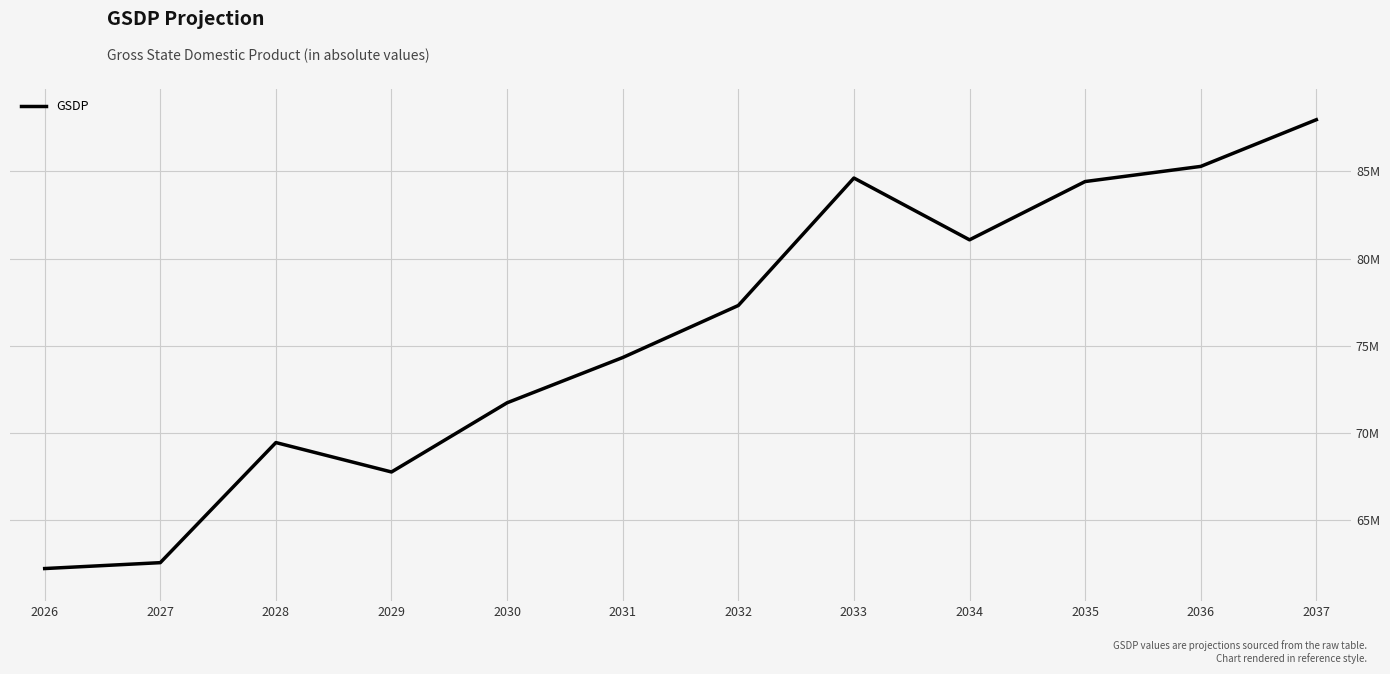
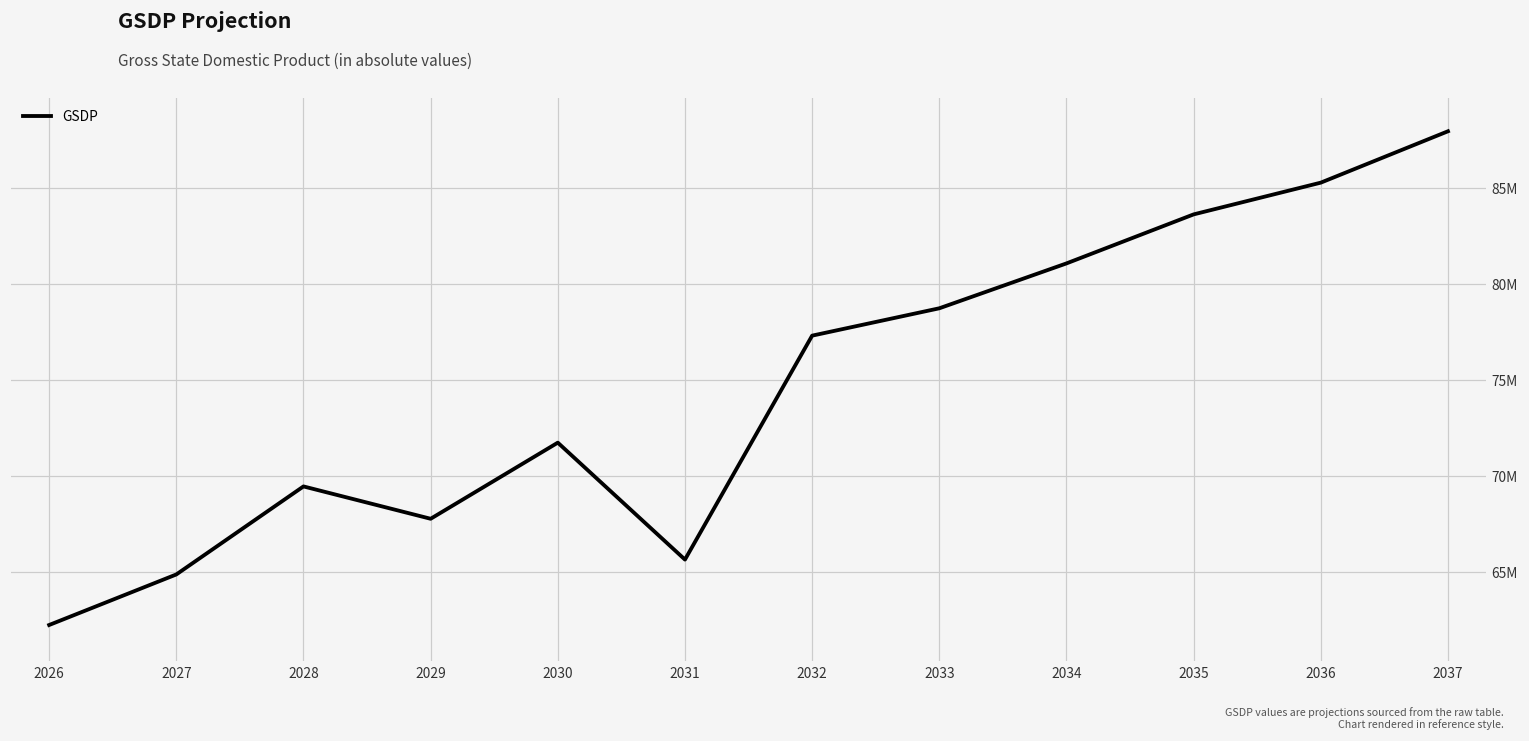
  {
    "2026": 62200000,
-   "2027": 62600000,
+   "2027": 64900000,
    "2028": 69500000,
    "2029": 67800000,
    "2030": 71700000,
-   "2031": 74300000,
+   "2031": 65600000,
    "2032": 77300000,
-   "2033": 84600000,
+   "2033": 78700000,
    "2034": 81100000,
-   "2035": 84400000,
+   "2035": 83600000,
    "2036": 85300000,
    "2037": 88000000
  }
